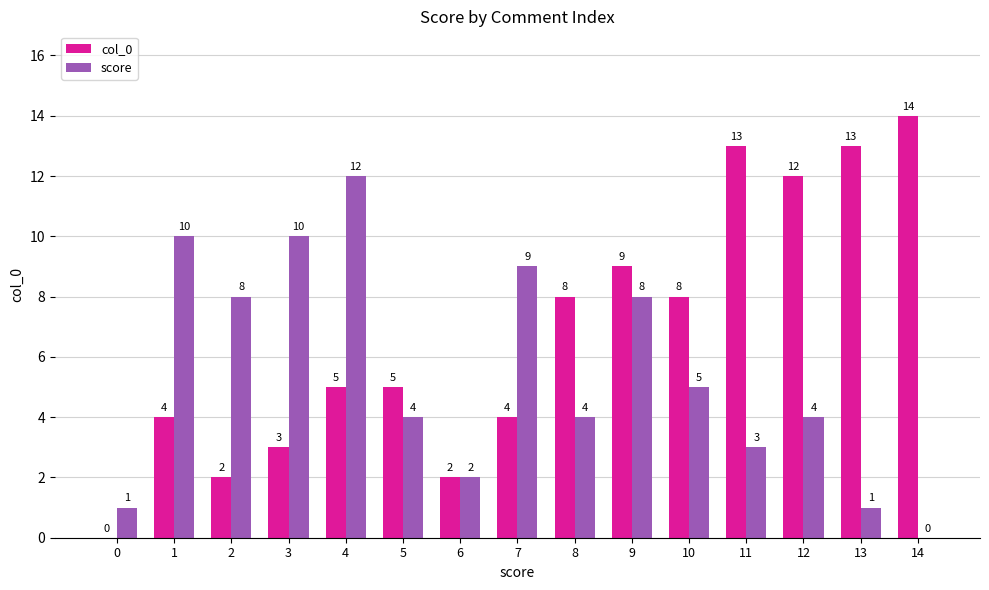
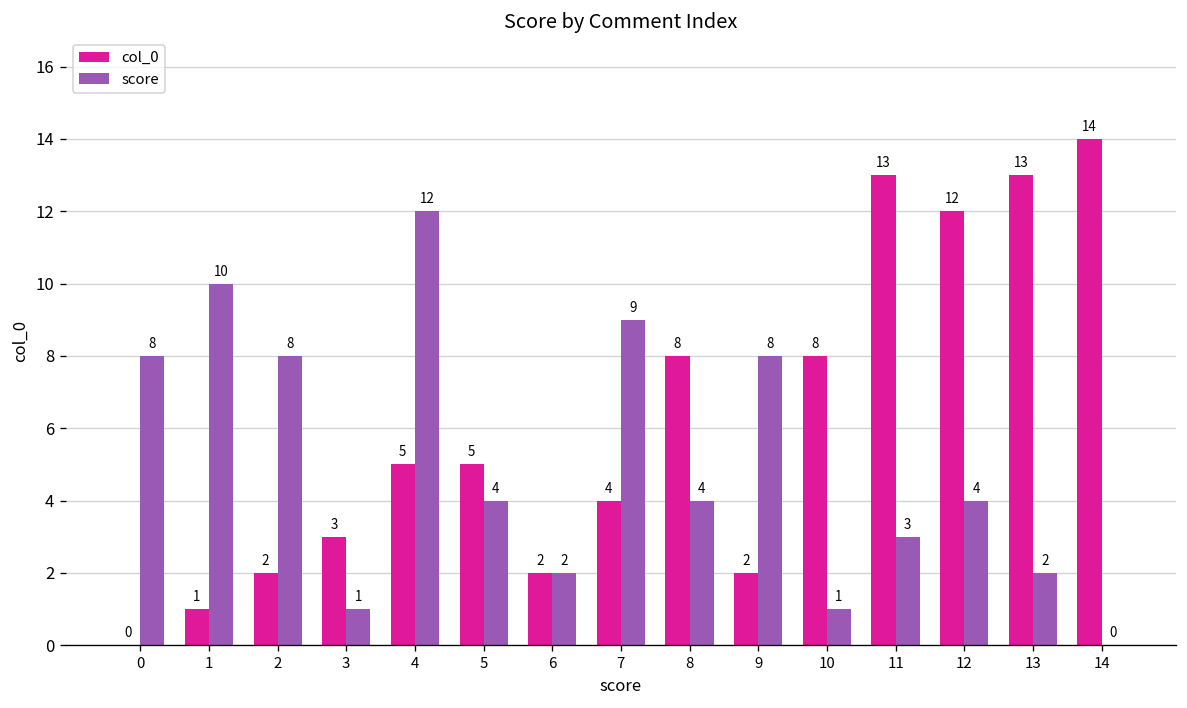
  {
    "col_0": {
      "0": 0,
-     "1": 4,
+     "1": 1,
      "2": 2,
      "3": 3,
      "4": 5,
      "5": 5,
      "6": 2,
      "7": 4,
      "8": 8,
-     "9": 9,
+     "9": 2,
      "10": 8,
      "11": 13,
      "12": 12,
      "13": 13,
      "14": 14
    },
    "score": {
-     "0": 1,
+     "0": 8,
      "1": 10,
      "2": 8,
-     "3": 10,
+     "3": 1,
      "4": 12,
      "5": 4,
      "6": 2,
      "7": 9,
      "8": 4,
      "9": 8,
-     "10": 5,
+     "10": 1,
      "11": 3,
      "12": 4,
-     "13": 1,
+     "13": 2,
      "14": 0
    }
  }
